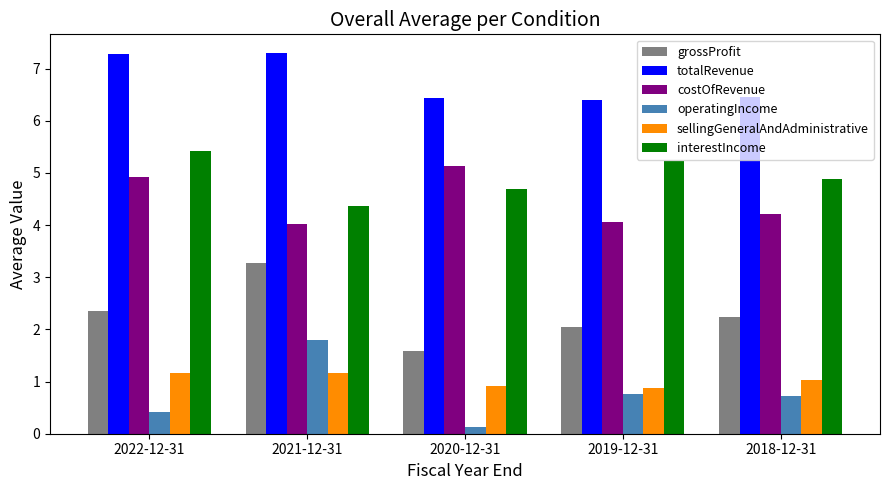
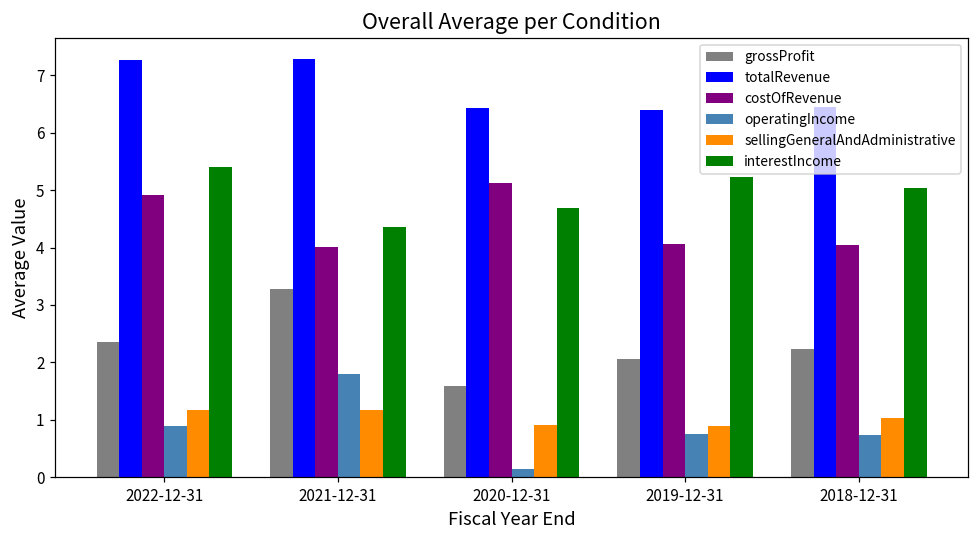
  {
    "grossProfit": {
      "2022-12-31": 2.4,
      "2021-12-31": 3.3,
      "2020-12-31": 1.6,
      "2019-12-31": 2.1,
      "2018-12-31": 2.2
    },
    "totalRevenue": {
      "2022-12-31": 7.3,
      "2021-12-31": 7.3,
      "2020-12-31": 6.4,
      "2019-12-31": 6.4
    },
    "costOfRevenue": {
      "2022-12-31": 4.9,
      "2021-12-31": 4.0,
      "2020-12-31": 5.1,
      "2019-12-31": 4.1,
-     "2018-12-31": 4.2
+     "2018-12-31": 4.0
    },
    "operatingIncome": {
-     "2022-12-31": 0.4,
+     "2022-12-31": 0.9,
      "2021-12-31": 1.8,
      "2020-12-31": 0.1,
      "2019-12-31": 0.8,
      "2018-12-31": 0.7
    },
    "sellingGeneralAndAdministrative": {
      "2022-12-31": 1.2,
      "2021-12-31": 1.2,
      "2020-12-31": 0.9,
      "2019-12-31": 0.9,
      "2018-12-31": 1.0
    },
    "interestIncome": {
      "2022-12-31": 5.4,
      "2021-12-31": 4.4,
      "2020-12-31": 4.7,
      "2019-12-31": 5.2,
-     "2018-12-31": 4.9
+     "2018-12-31": 5.0
    }
  }
